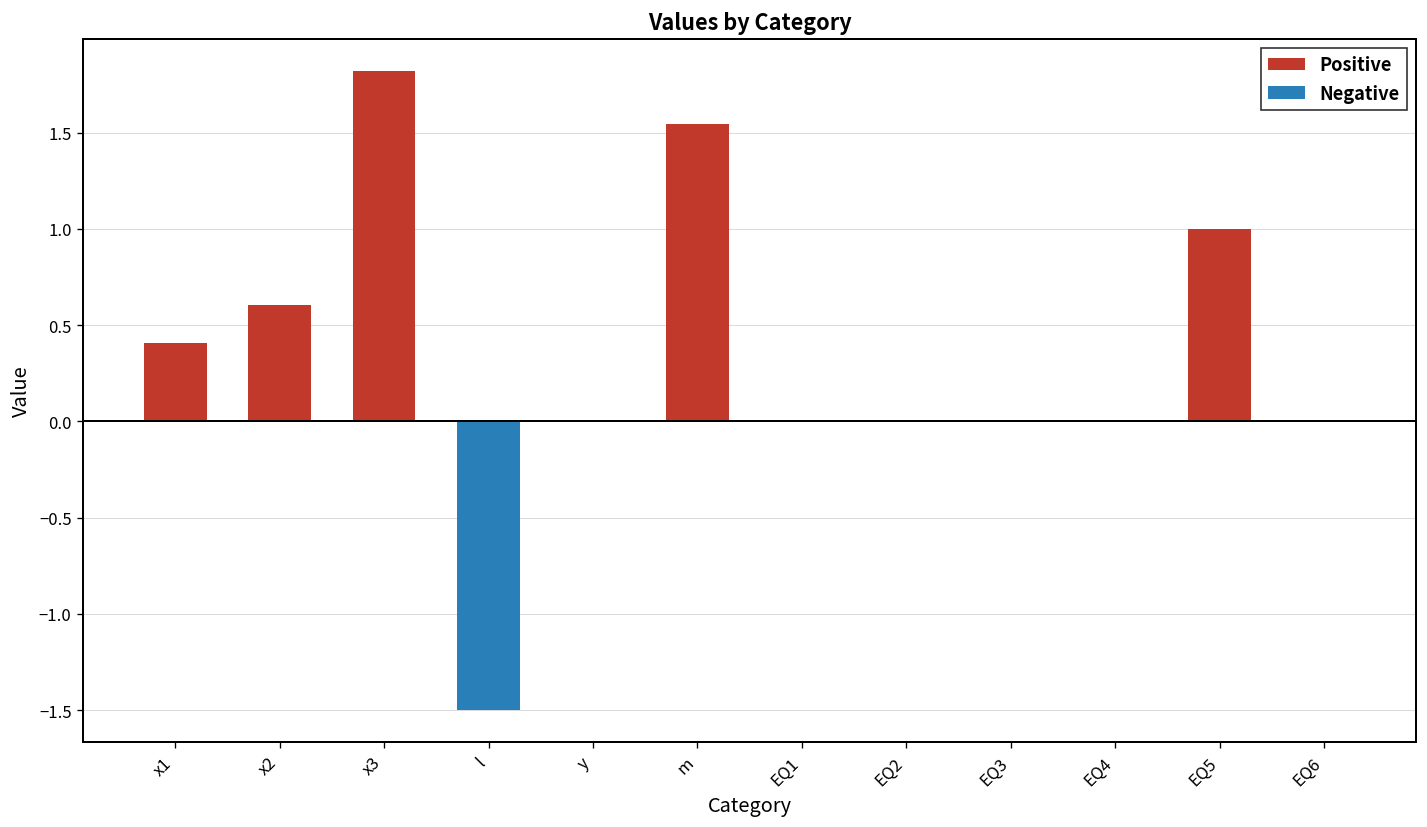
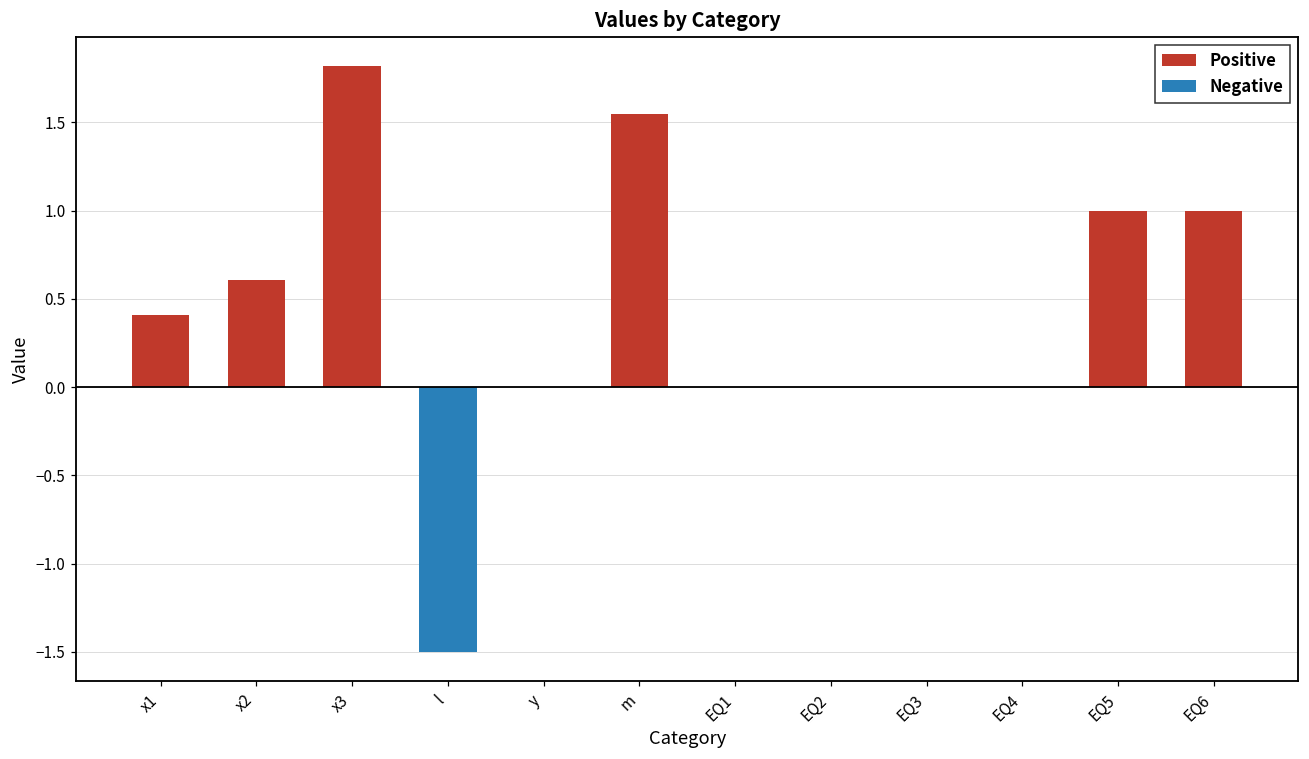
  {
    "x1": 0.41,
    "x2": 0.61,
    "x3": 1.82,
    "l": -1.50,
    "m": 1.55,
    "EQ5": 1,
-   "EQ6": 0
+   "EQ6": 1
  }
